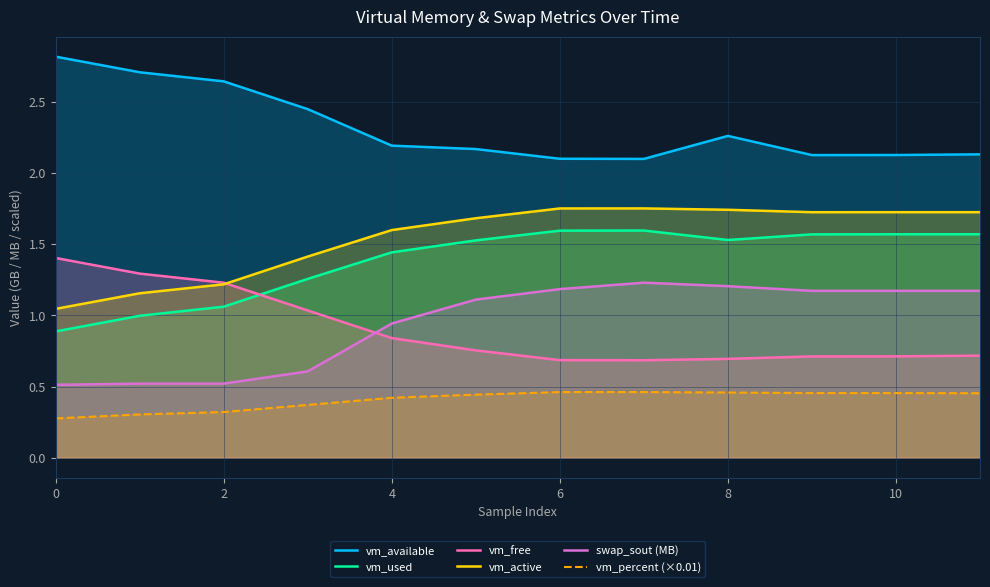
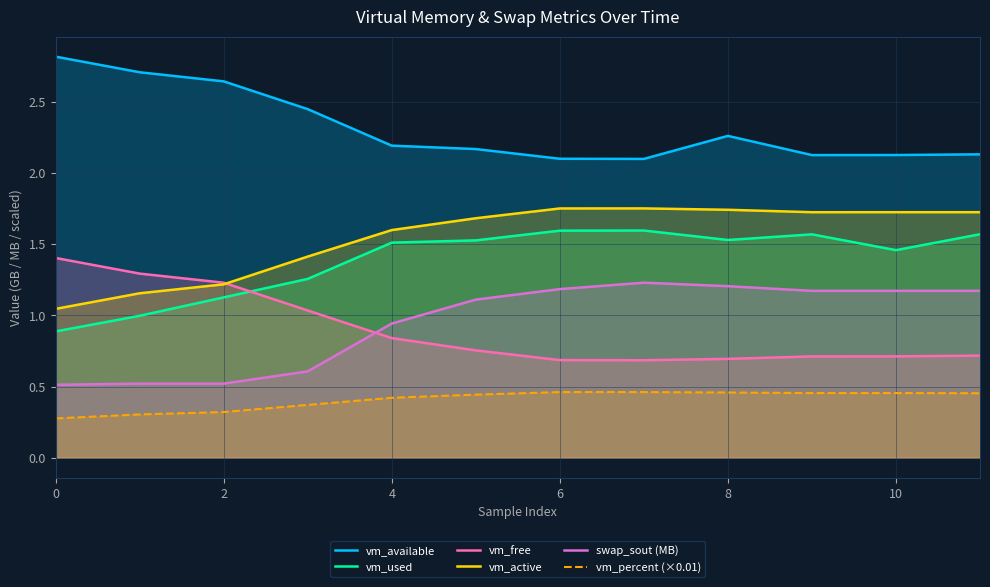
  {
    "vm_available": {
      "0": 2.82,
      "2": 2.64,
      "4": 2.19,
      "6": 2.10,
      "8": 2.26,
      "10": 2.12
    },
    "vm_used": {
      "0": 0.89,
-     "2": 1.06,
-     "4": 1.44,
+     "2": 1.13,
+     "4": 1.51,
      "6": 1.59,
      "8": 1.53,
-     "10": 1.57
+     "10": 1.46
    }
  }
